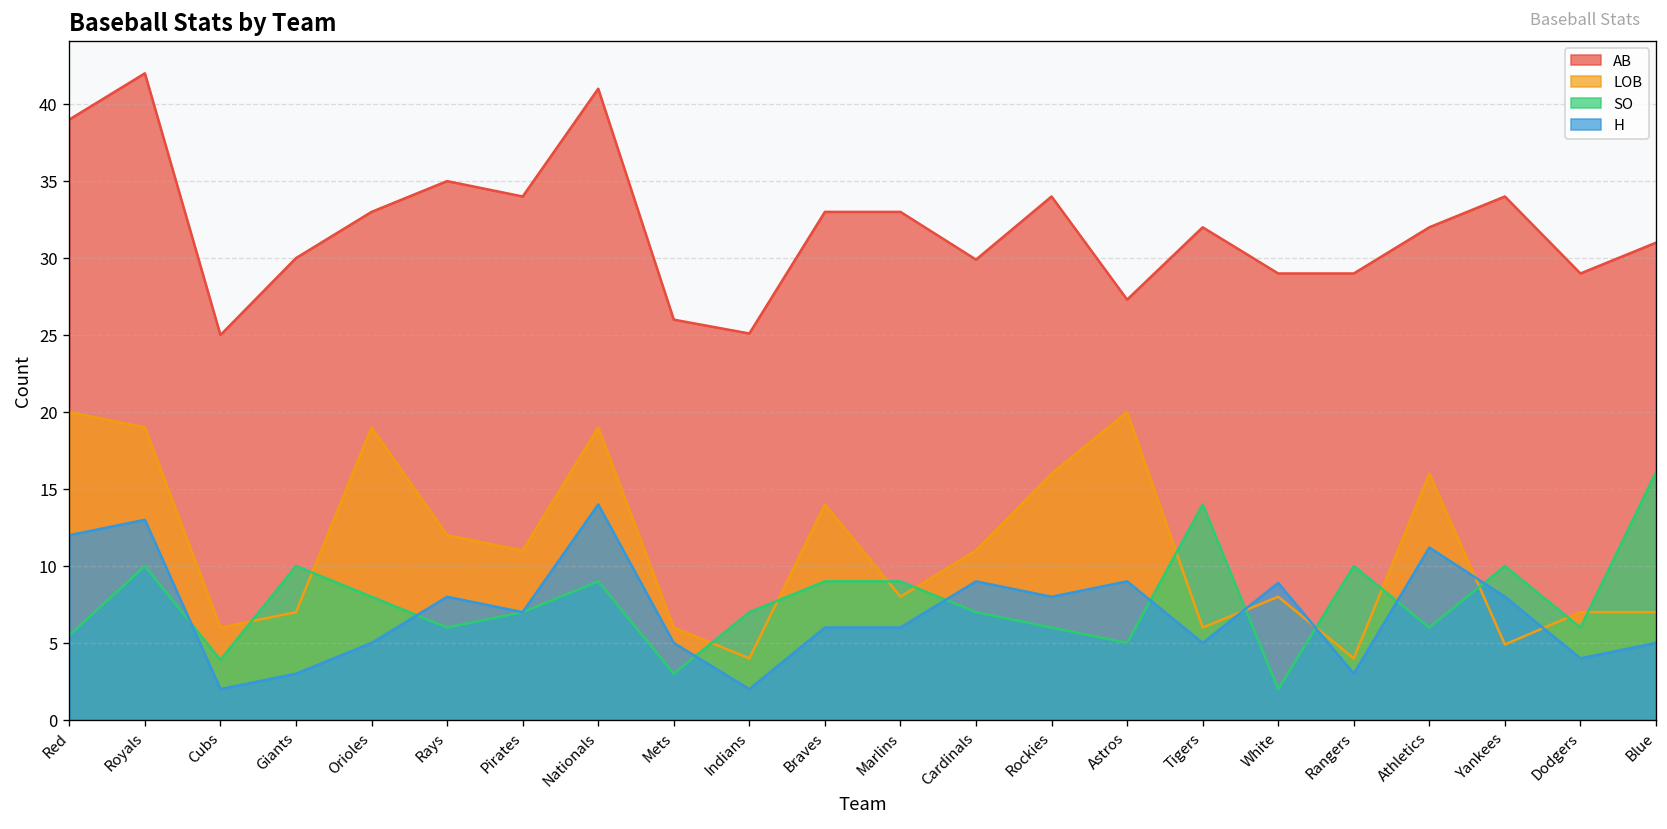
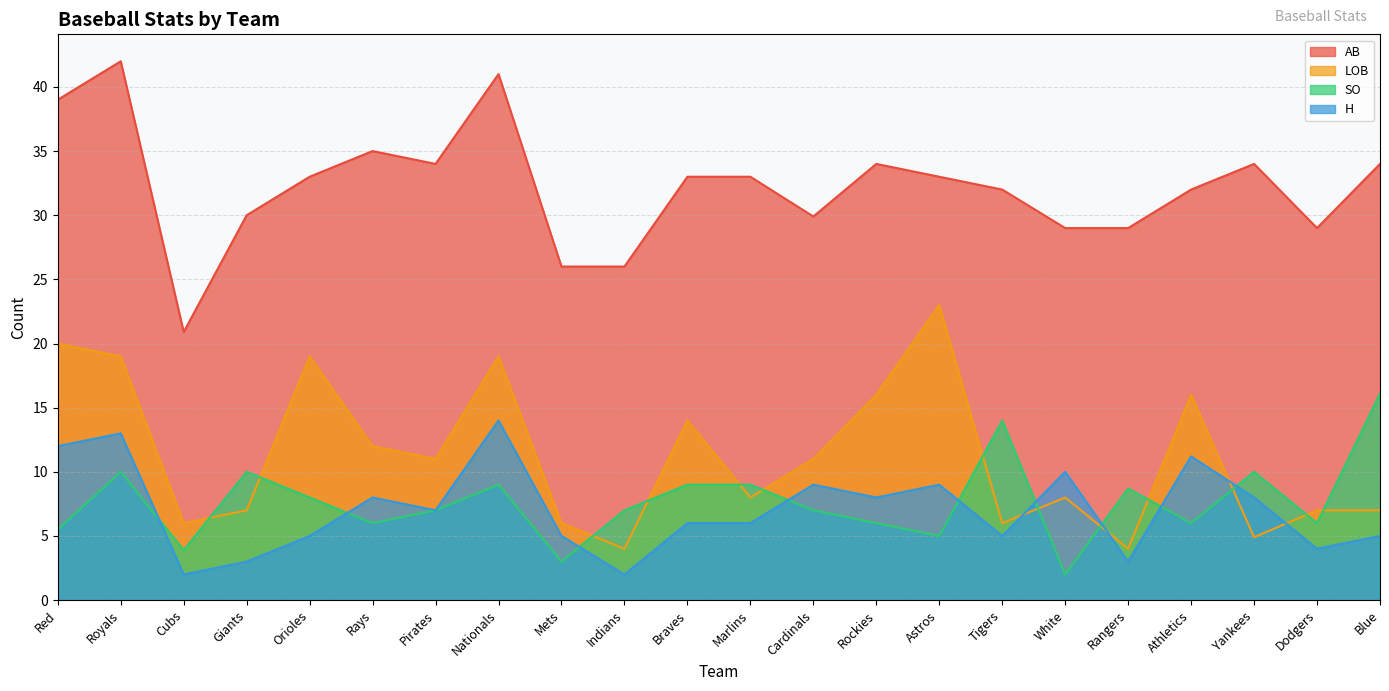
  {
    "AB": {
      "Red": 39.0,
      "Royals": 42.0,
-     "Cubs": 25.0,
+     "Cubs": 20.9,
      "Giants": 30.0,
      "Orioles": 33.0,
      "Rays": 35.0,
      "Pirates": 34.0,
      "Nationals": 41.0,
      "Mets": 26.0,
-     "Indians": 25.1,
+     "Indians": 26.0,
      "Braves": 33.0,
      "Marlins": 33.0,
      "Cardinals": 29.9,
      "Rockies": 34.0,
-     "Astros": 27.3,
+     "Astros": 33.0,
      "Tigers": 32.0,
      "White": 29.0,
      "Rangers": 29.0,
      "Athletics": 32.0,
      "Yankees": 34.0,
      "Dodgers": 29.0,
-     "Blue": 31
+     "Blue": 34
    },
    "LOB": {
      "Red": 20,
      "Royals": 19,
      "Cubs": 6,
      "Giants": 7,
      "Orioles": 19,
      "Rays": 12,
      "Pirates": 11,
      "Nationals": 19,
      "Mets": 6,
      "Indians": 4,
      "Braves": 14,
      "Marlins": 8,
      "Cardinals": 11,
      "Rockies": 16,
-     "Astros": 20,
+     "Astros": 23,
      "Tigers": 6,
      "White": 8,
      "Rangers": 4,
      "Athletics": 16,
      "Yankees": 5,
      "Dodgers": 7,
      "Blue": 7
    },
    "SO": {
      "Red": 5.5,
      "Royals": 10.0,
      "Cubs": 3.9,
      "Giants": 10.0,
      "Orioles": 8.0,
      "Rays": 6.0,
      "Nationals": 9.0,
      "Mets": 3.0,
      "Indians": 7.0,
      "Braves": 9.0,
      "Marlins": 9.0,
      "Cardinals": 7.0,
      "Rockies": 6.0,
      "Astros": 5.0,
      "Tigers": 14.0,
      "White": 2.0,
-     "Rangers": 10.0,
+     "Rangers": 8.7,
      "Athletics": 6.0,
      "Yankees": 10.0,
      "Dodgers": 6.0,
      "Blue": 16.1
    },
    "H": {
      "Red": 12.0,
      "Royals": 13.0,
      "Cubs": 2.0,
      "Giants": 3.0,
      "Orioles": 5.0,
      "Rays": 8.0,
      "Nationals": 14.0,
      "Mets": 5.0,
      "Indians": 2.0,
      "Braves": 6.0,
      "Marlins": 6.0,
      "Cardinals": 9.0,
      "Rockies": 8.0,
      "Astros": 9.0,
      "Tigers": 5.0,
-     "White": 8.9,
+     "White": 10.0,
      "Rangers": 3.0,
      "Athletics": 11.2,
      "Yankees": 8.0,
      "Dodgers": 4.0,
      "Blue": 5.0
    }
  }
